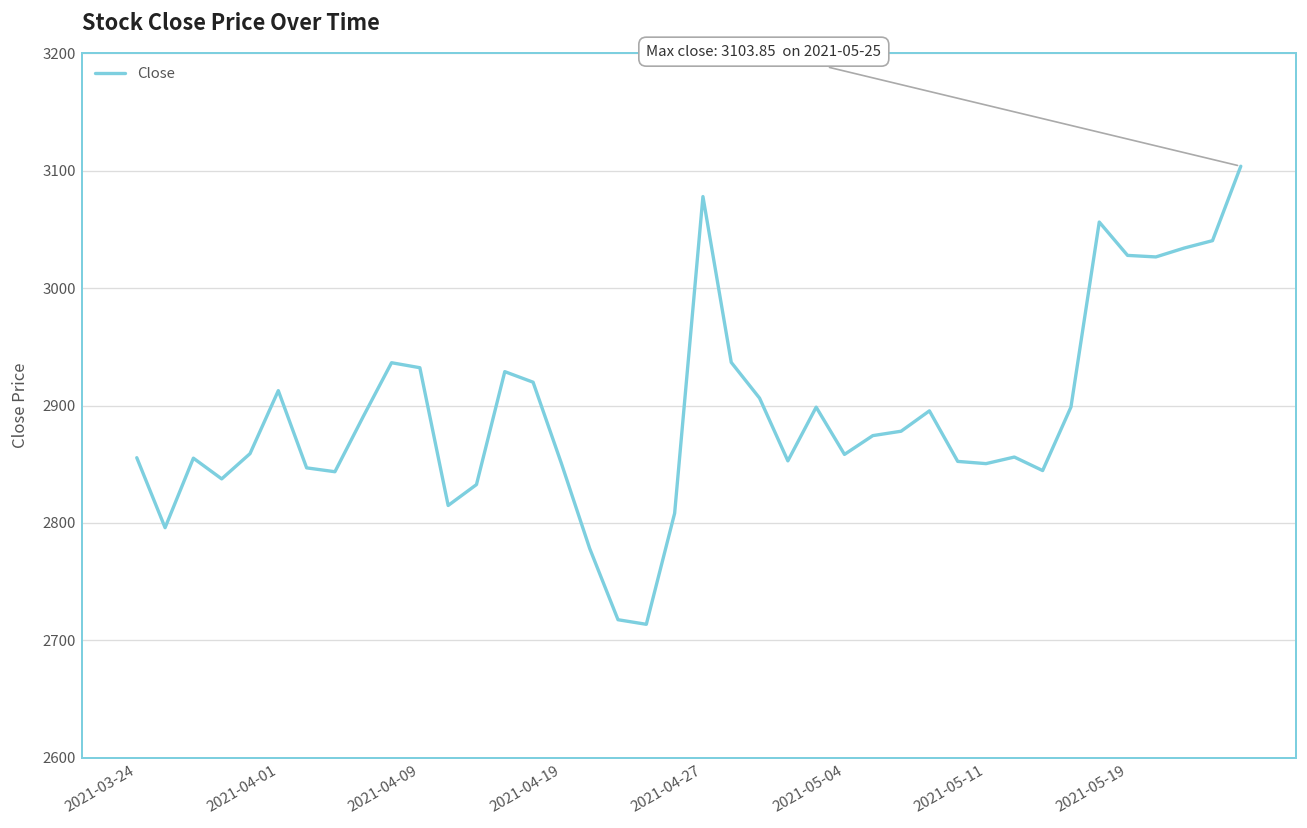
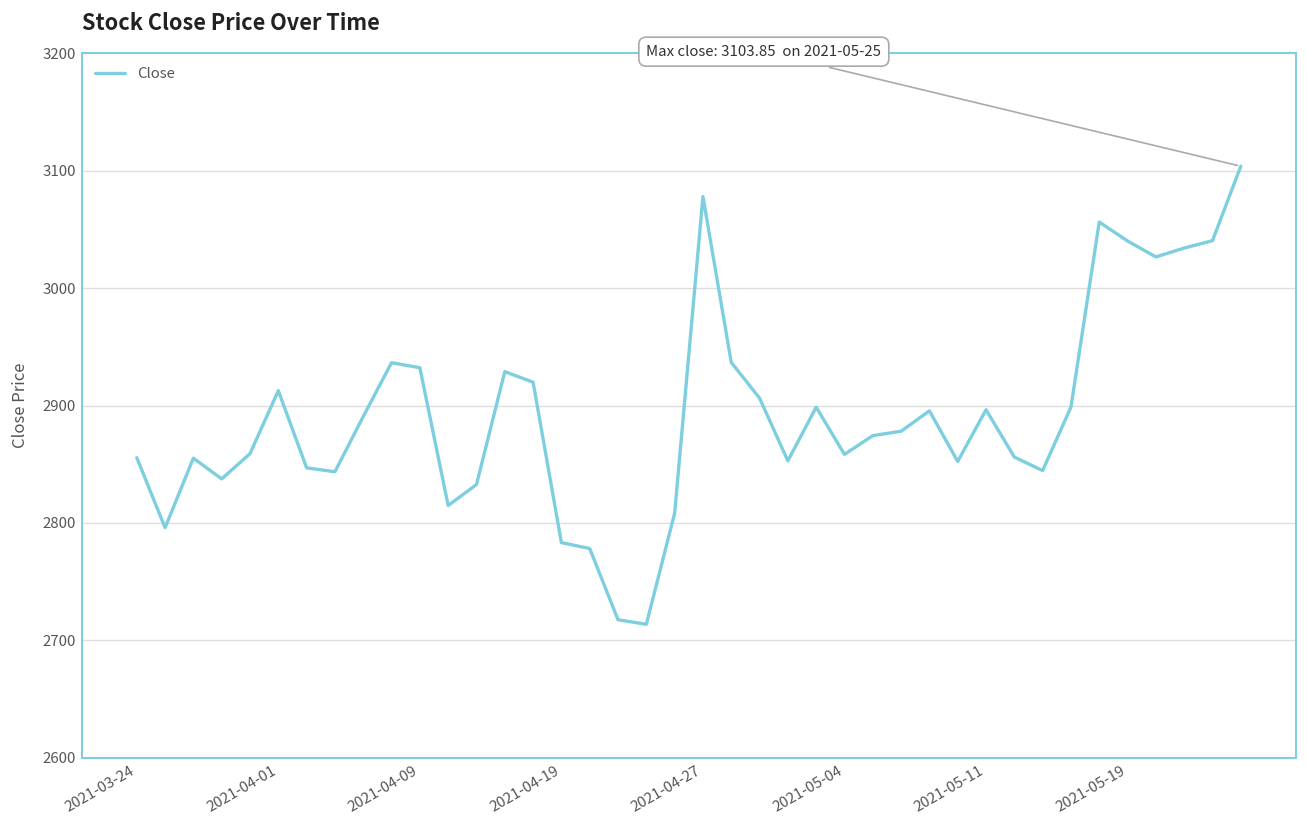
  {
    "2021-03-24": 2860,
    "2021-04-01": 2910,
    "2021-04-09": 2930,
-   "2021-04-19": 2850,
+   "2021-04-19": 2780,
    "2021-04-27": 3080,
    "2021-05-04": 2860,
-   "2021-05-11": 2850,
-   "2021-05-19": 3030
+   "2021-05-11": 2900,
+   "2021-05-19": 3040
  }
